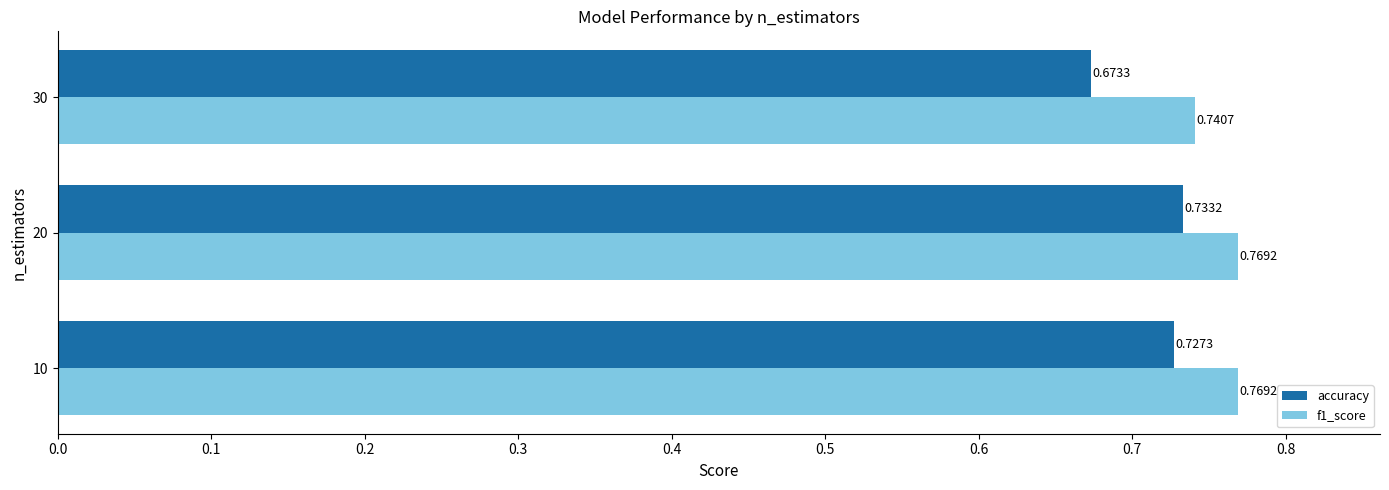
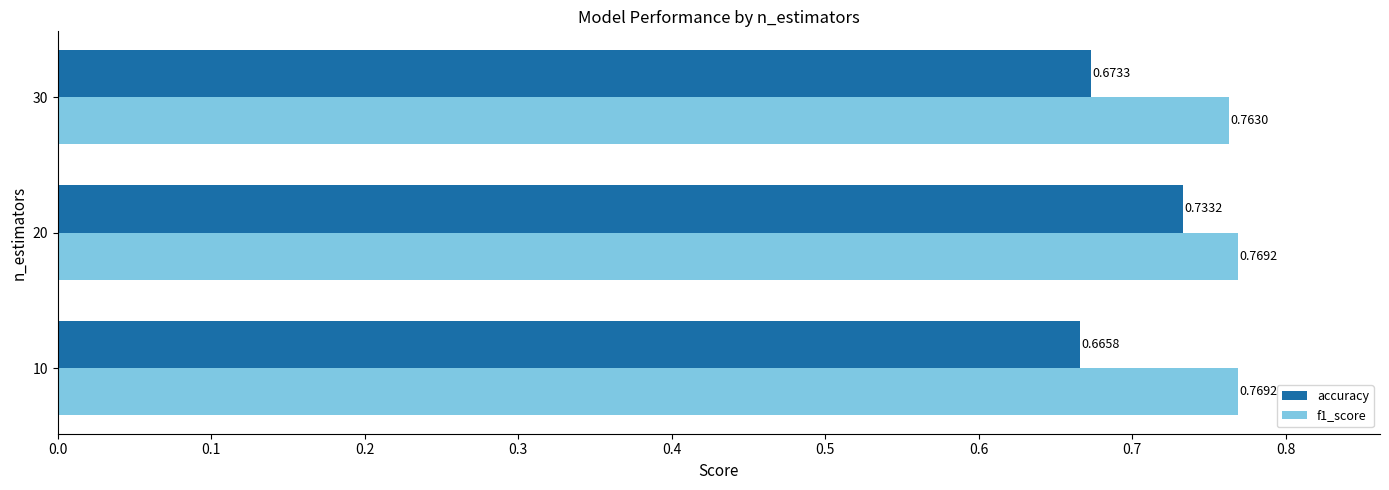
  {
    "accuracy": {
      "30": 0.6733,
      "20": 0.7332,
-     "10": 0.7273
+     "10": 0.6658
    },
    "f1_score": {
-     "30": 0.7407,
+     "30": 0.7630,
      "20": 0.7692
    }
  }
